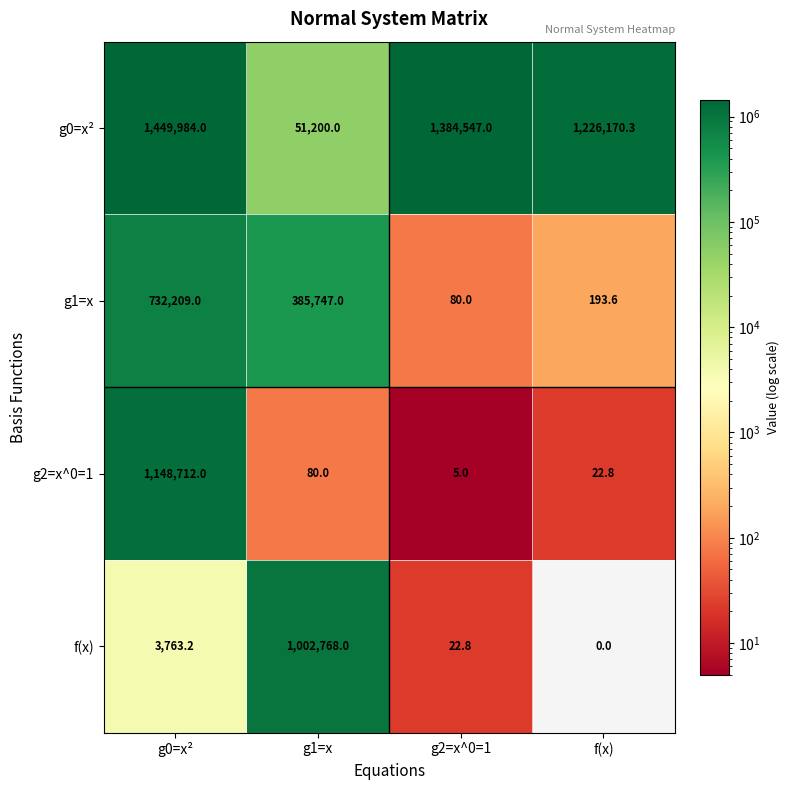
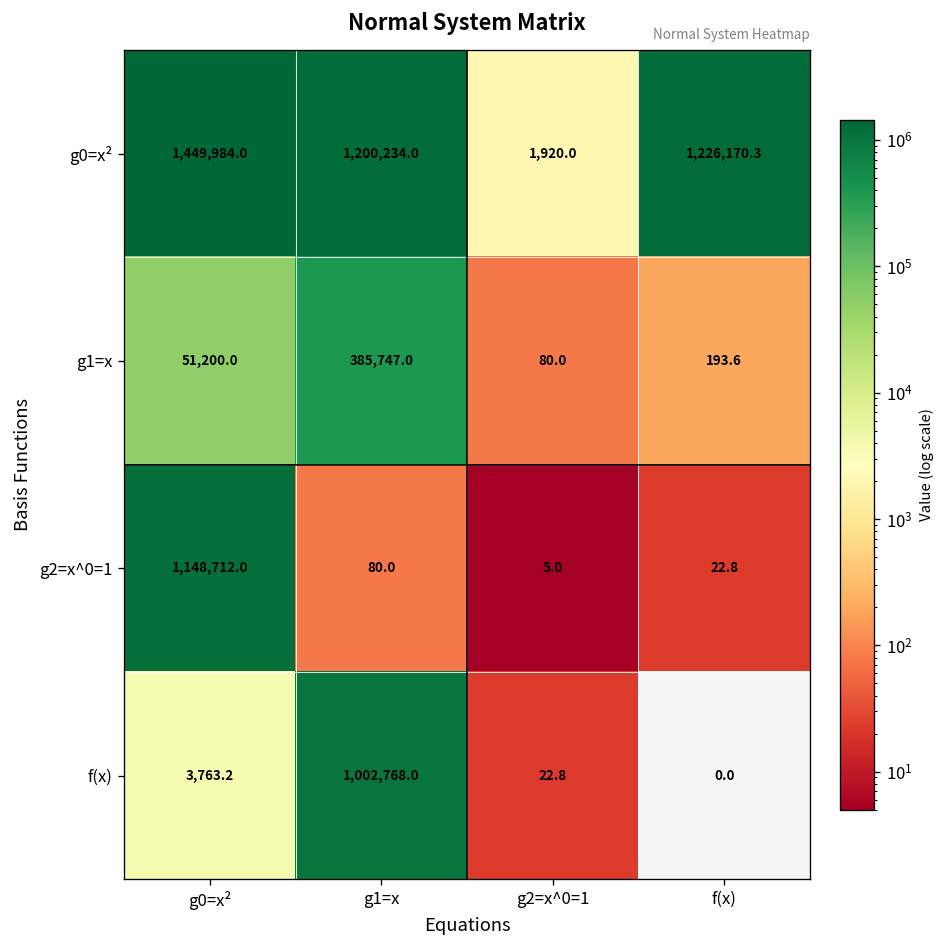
  {
    "g0=x²": {
      "g0=x²": "1,449,984.0",
-     "g1=x": "51,200.0",
-     "g2=x^0=1": "1,384,547.0",
+     "g1=x": "1,200,234.0",
+     "g2=x^0=1": "1,920.0",
      "f(x)": "1,226,170.3"
    },
    "g1=x": {
-     "g0=x²": "732,209.0",
+     "g0=x²": "51,200.0",
      "g1=x": "385,747.0",
      "g2=x^0=1": "80.0",
      "f(x)": "193.6"
    },
    "g2=x^0=1": {
      "g0=x²": "1,148,712.0",
      "g1=x": "80.0",
      "g2=x^0=1": "5.0",
      "f(x)": "22.8"
    },
    "f(x)": {
      "g0=x²": "3,763.2",
      "g1=x": "1,002,768.0",
      "g2=x^0=1": "22.8",
      "f(x)": "0.0"
    }
  }
